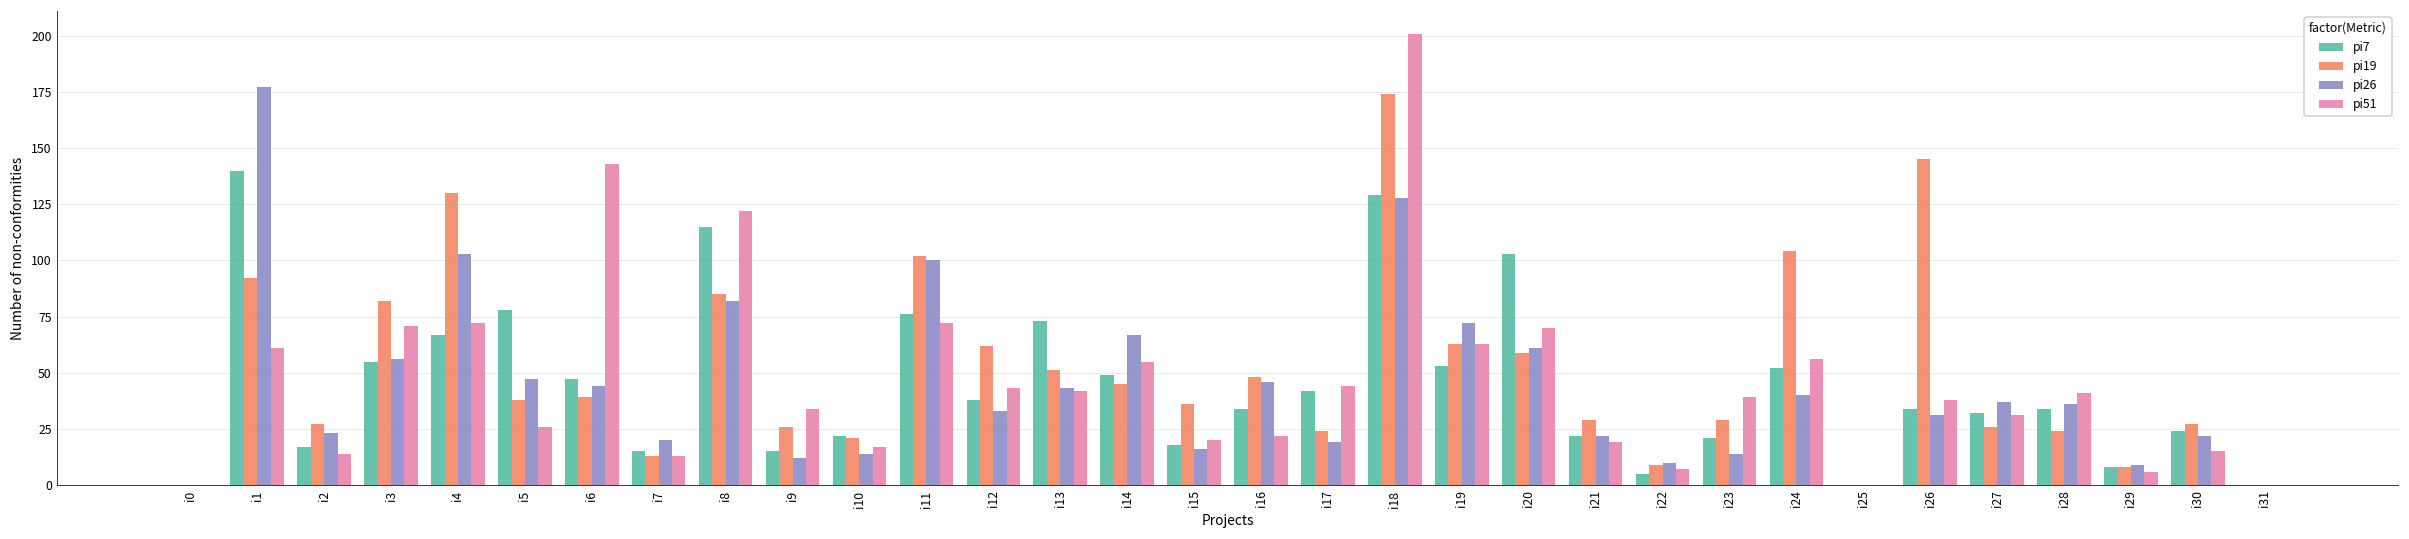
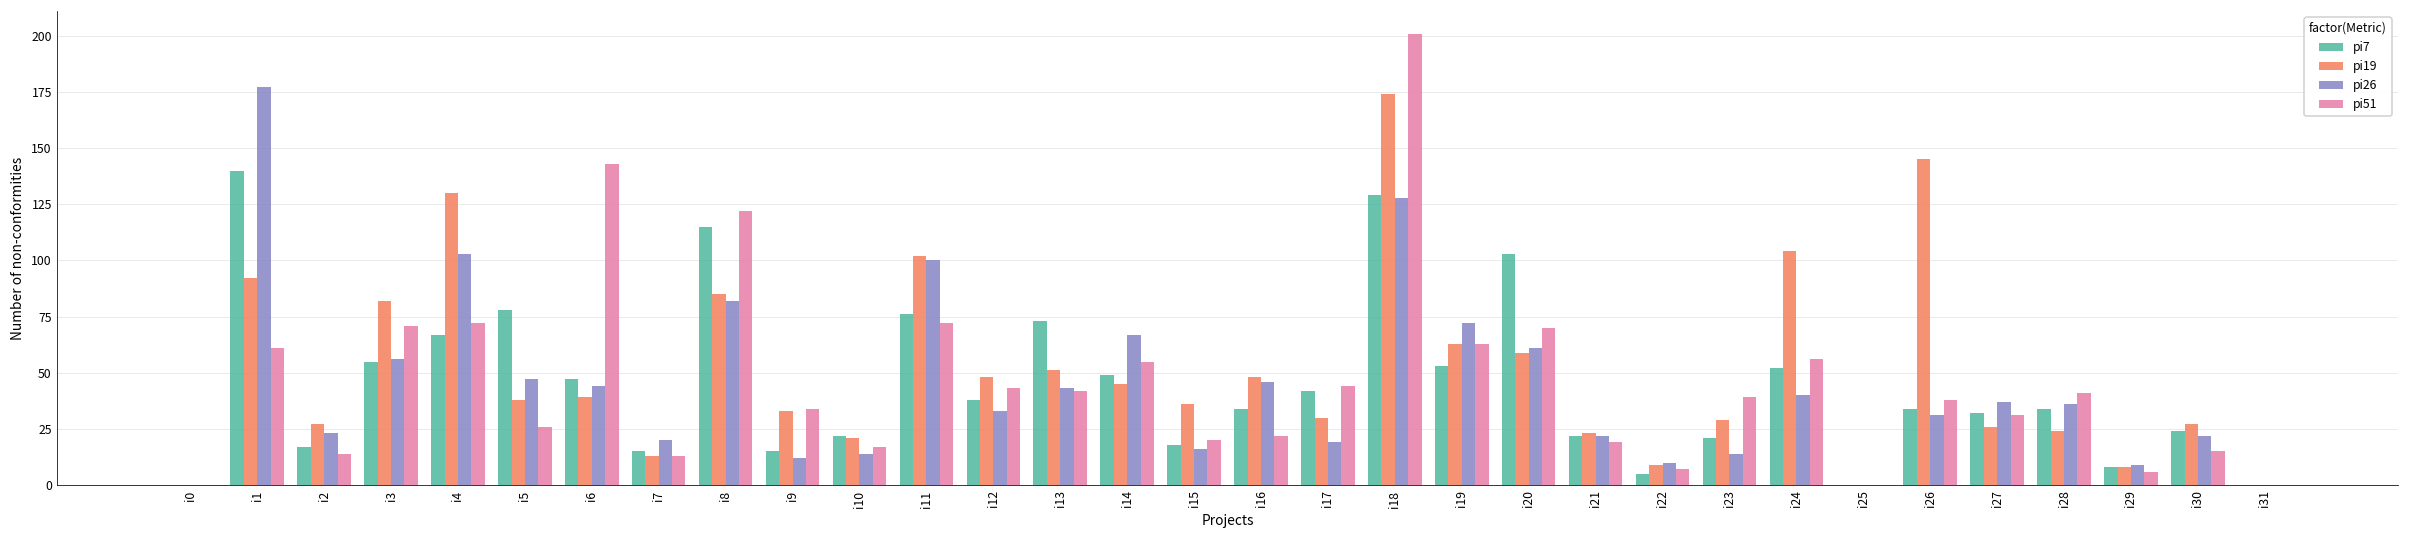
  {
    "pi7": {
      "i0": 0,
      "i1": 140,
      "i2": 17,
      "i3": 55,
      "i4": 67,
      "i5": 78,
      "i6": 47,
      "i7": 15,
      "i8": 115,
      "i9": 15,
      "i10": 22,
      "i11": 76,
      "i12": 38,
      "i13": 73,
      "i14": 49,
      "i15": 18,
      "i16": 34,
      "i17": 42,
      "i18": 129,
      "i19": 53,
      "i20": 103,
      "i21": 22,
      "i22": 5,
      "i23": 21,
      "i24": 52,
      "i25": 0,
      "i26": 34,
      "i27": 32,
      "i28": 34,
      "i29": 8,
      "i30": 24,
      "i31": 0
    },
    "pi19": {
      "i0": 0,
      "i1": 92,
      "i2": 27,
      "i3": 82,
      "i4": 130,
      "i5": 38,
      "i6": 39,
      "i7": 13,
      "i8": 85,
-     "i9": 26,
+     "i9": 33,
      "i10": 21,
      "i11": 102,
-     "i12": 62,
+     "i12": 48,
      "i13": 51,
      "i14": 45,
      "i15": 36,
      "i16": 48,
-     "i17": 24,
+     "i17": 30,
      "i18": 174,
      "i19": 63,
      "i20": 59,
-     "i21": 29,
+     "i21": 23,
      "i22": 9,
      "i23": 29,
      "i24": 104,
      "i25": 0,
      "i26": 145,
      "i27": 26,
      "i28": 24,
      "i29": 8,
      "i30": 27,
      "i31": 0
    },
    "pi26": {
      "i0": 0,
      "i1": 177,
      "i2": 23,
      "i3": 56,
      "i4": 103,
      "i5": 47,
      "i6": 44,
      "i7": 20,
      "i8": 82,
      "i9": 12,
      "i10": 14,
      "i11": 100,
      "i12": 33,
      "i13": 43,
      "i14": 67,
      "i15": 16,
      "i16": 46,
      "i17": 19,
      "i18": 128,
      "i19": 72,
      "i20": 61,
      "i21": 22,
      "i22": 10,
      "i23": 14,
      "i24": 40,
      "i25": 0,
      "i26": 31,
      "i27": 37,
      "i28": 36,
      "i29": 9,
      "i30": 22,
      "i31": 0
    },
    "pi51": {
      "i0": 0,
      "i1": 61,
      "i2": 14,
      "i3": 71,
      "i4": 72,
      "i5": 26,
      "i6": 143,
      "i7": 13,
      "i8": 122,
      "i9": 34,
      "i10": 17,
      "i11": 72,
      "i12": 43,
      "i13": 42,
      "i14": 55,
      "i15": 20,
      "i16": 22,
      "i17": 44,
      "i18": 201,
      "i19": 63,
      "i20": 70,
      "i21": 19,
      "i22": 7,
      "i23": 39,
      "i24": 56,
      "i25": 0,
      "i26": 38,
      "i27": 31,
      "i28": 41,
      "i29": 6,
      "i30": 15,
      "i31": 0
    }
  }
